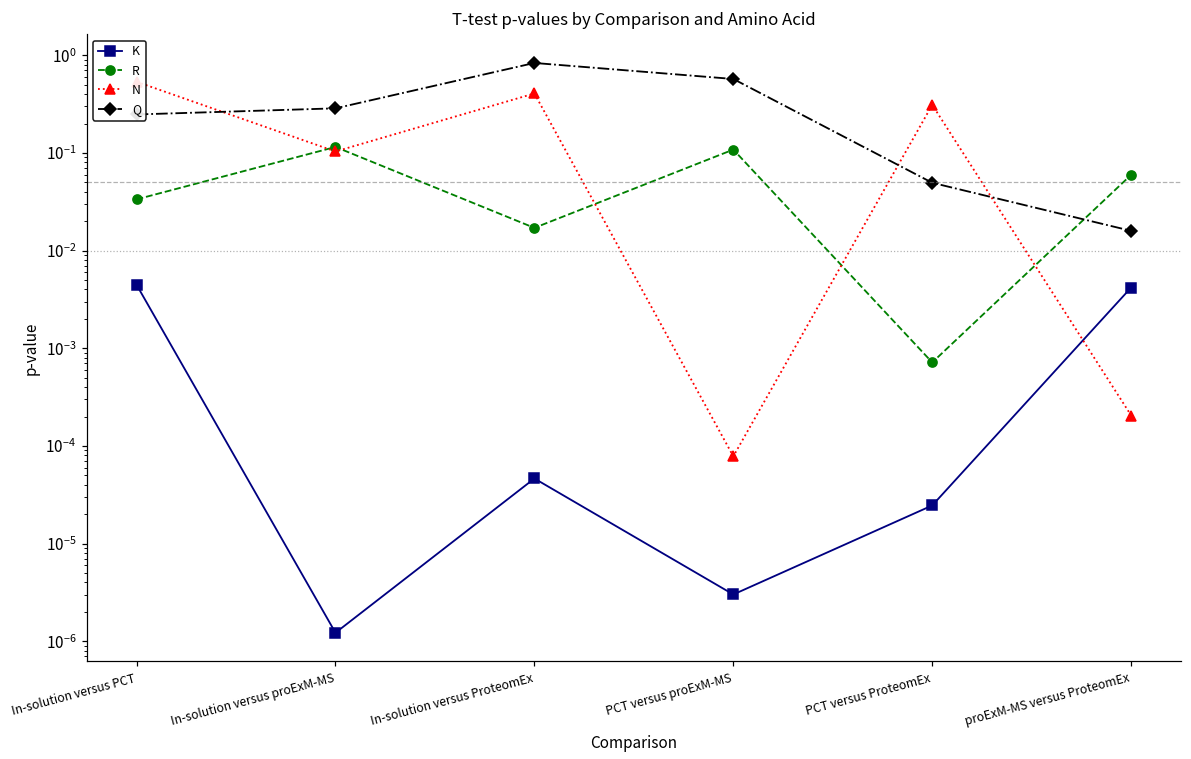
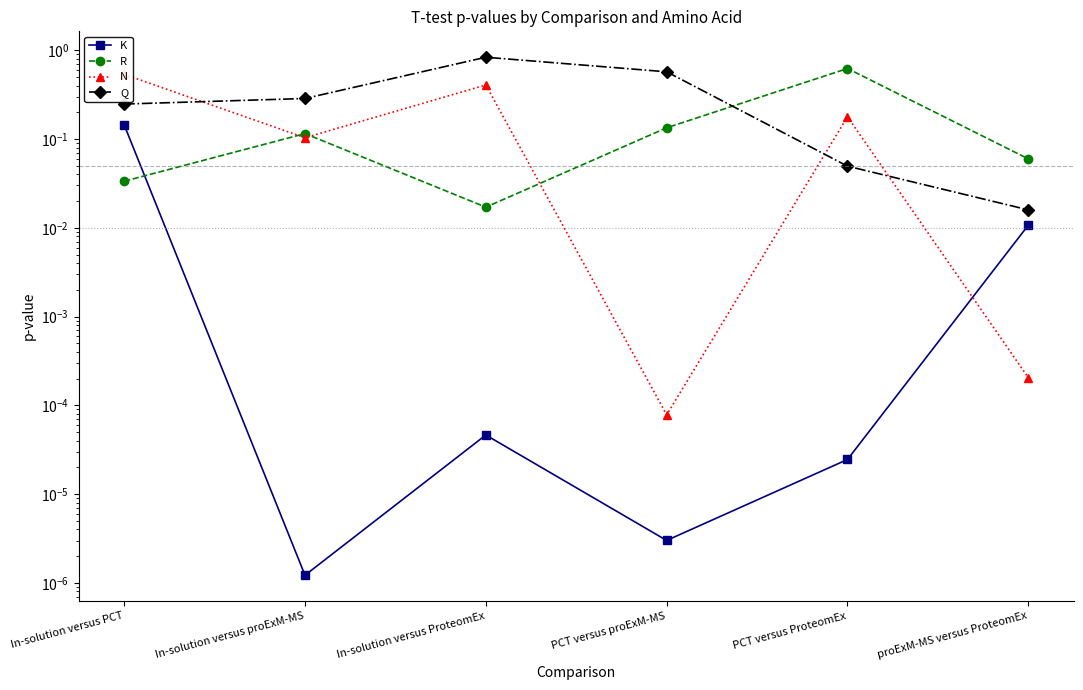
  {
    "K": {
-     "In-solution versus PCT": 0.004,
+     "In-solution versus PCT": 0.14,
      "In-solution versus proExM-MS": 0.0000012,
      "In-solution versus ProteomEx": 0.00005,
      "PCT versus proExM-MS": 0.0000030,
      "PCT versus ProteomEx": 0.000025,
-     "proExM-MS versus ProteomEx": 0.004
+     "proExM-MS versus ProteomEx": 0.011
    },
    "R": {
      "In-solution versus PCT": 0.034,
      "In-solution versus proExM-MS": 0.12,
      "In-solution versus ProteomEx": 0.017,
-     "PCT versus proExM-MS": 0.11,
-     "PCT versus ProteomEx": 0.0007,
+     "PCT versus proExM-MS": 0.13,
+     "PCT versus ProteomEx": 0.6,
      "proExM-MS versus ProteomEx": 0.06
    },
    "N": {
      "In-solution versus proExM-MS": 0.10,
      "In-solution versus ProteomEx": 0.4,
      "PCT versus proExM-MS": 0.00008,
-     "PCT versus ProteomEx": 0.31,
+     "PCT versus ProteomEx": 0.18,
      "proExM-MS versus ProteomEx": 0.00020
    },
    "Q": {
      "In-solution versus PCT": 0.25,
      "In-solution versus proExM-MS": 0.29,
      "In-solution versus ProteomEx": 0.8,
      "PCT versus proExM-MS": 0.6,
      "PCT versus ProteomEx": 0.05,
      "proExM-MS versus ProteomEx": 0.016
    }
  }
